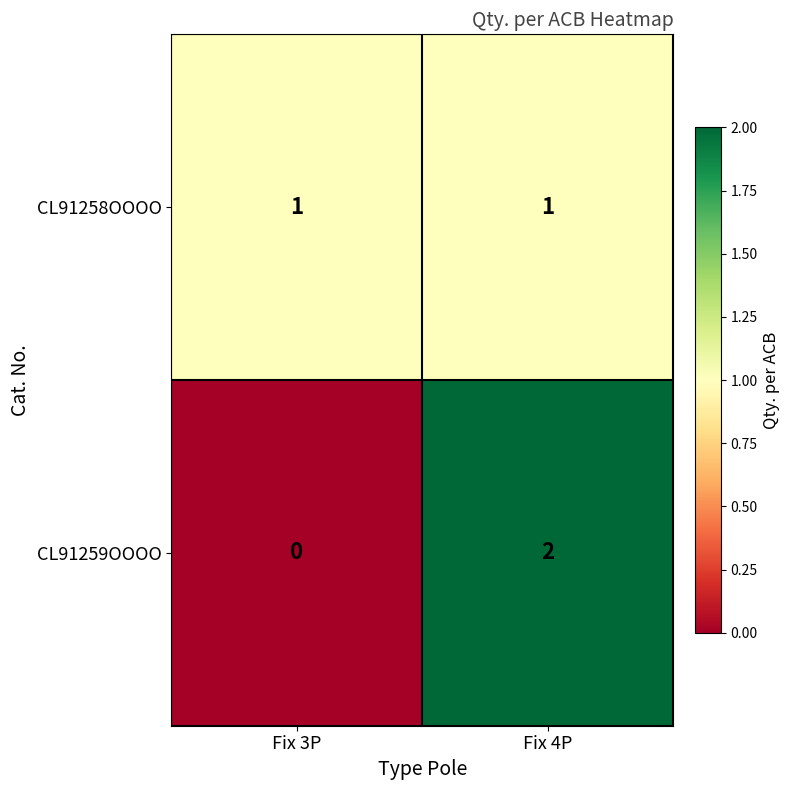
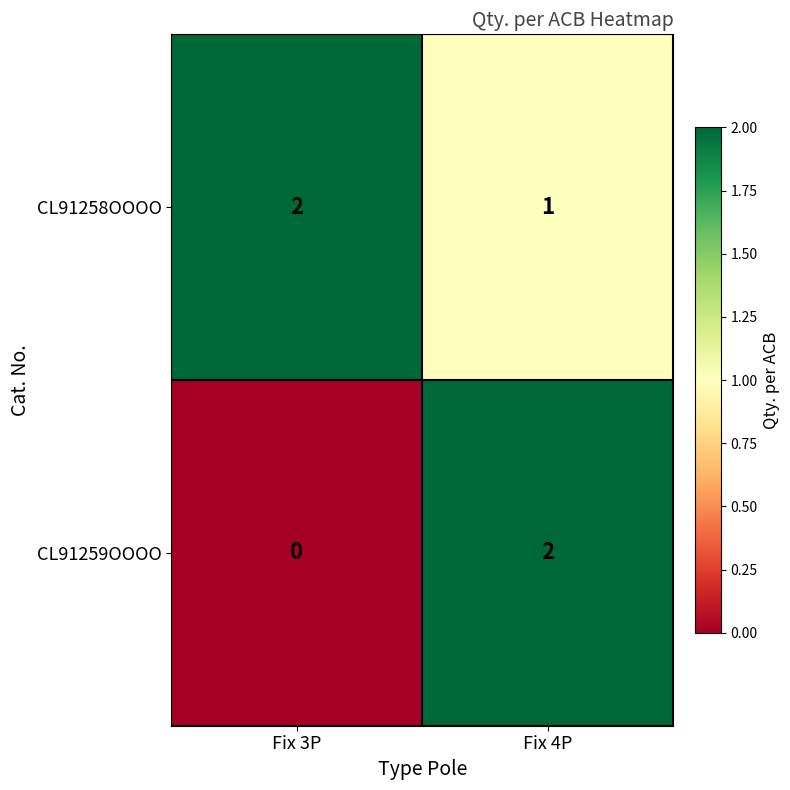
  {
    "CL91258OOOO": {
-     "Fix 3P": 1,
+     "Fix 3P": 2,
      "Fix 4P": 1
    },
    "CL91259OOOO": {
      "Fix 3P": 0,
      "Fix 4P": 2
    }
  }
